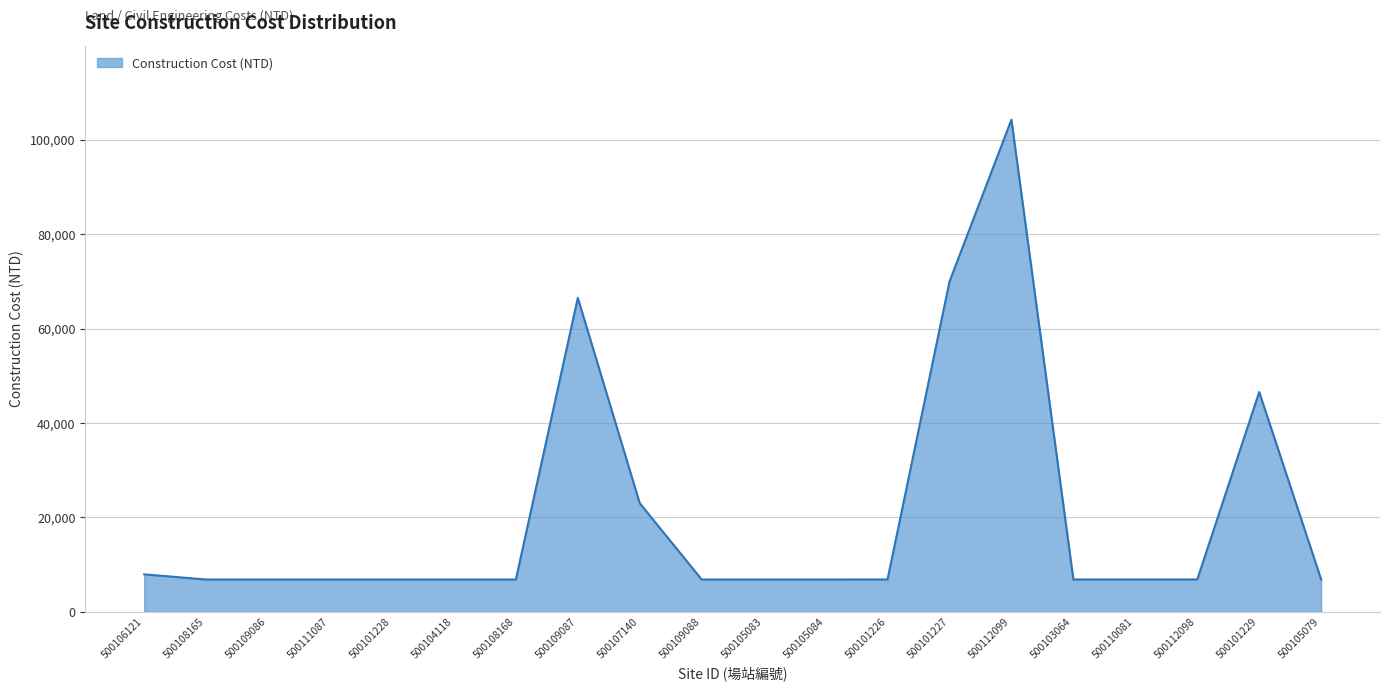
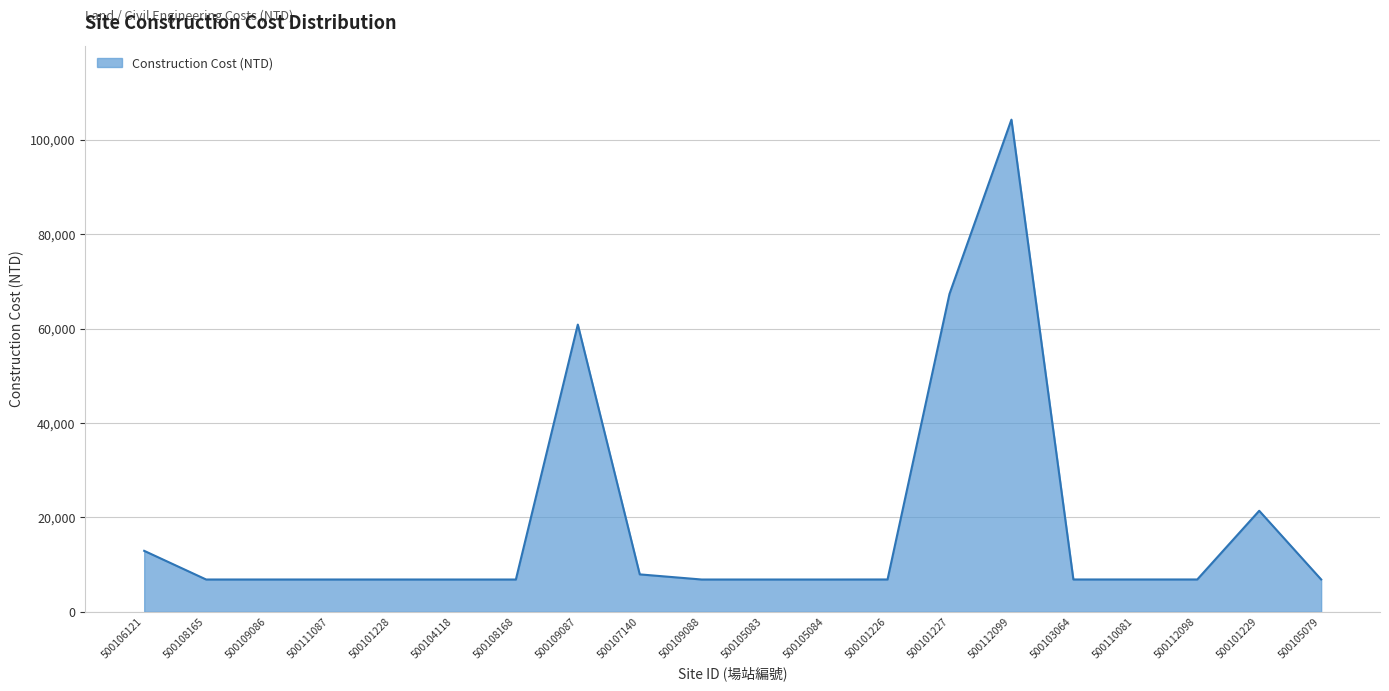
  {
-   "500106121": "8,000",
+   "500106121": "13,000",
    "500108165": "7,000",
    "500109086": "7,000",
    "500111087": "7,000",
    "500101228": "7,000",
    "500104118": "7,000",
    "500108168": "7,000",
-   "500109087": "67,000",
-   "500107140": "23,000",
+   "500109087": "61,000",
+   "500107140": "8,000",
    "500109088": "7,000",
    "500105083": "7,000",
    "500105084": "7,000",
    "500101226": "7,000",
-   "500101227": "70,000",
+   "500101227": "67,000",
    "500112099": "104,000",
    "500103064": "7,000",
    "500110081": "7,000",
    "500112098": "7,000",
-   "500101229": "47,000",
+   "500101229": "21,000",
    "500105079": "7,000"
  }
